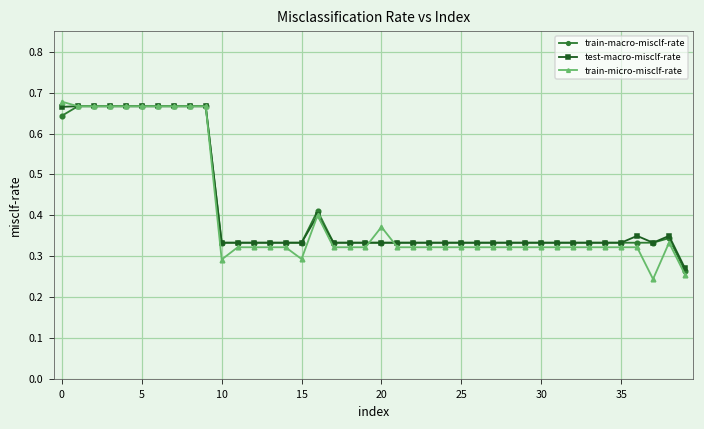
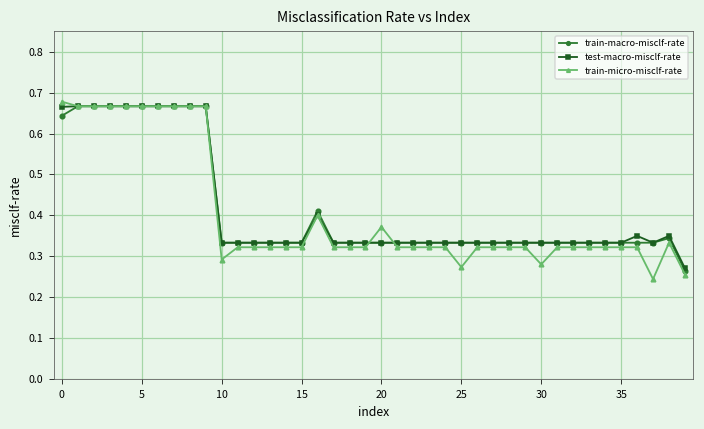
  {
    "train-micro-misclf-rate": {
      "0": 0.68,
      "10": 0.29,
-     "15": 0.29,
+     "15": 0.32,
      "20": 0.37,
-     "25": 0.32,
-     "30": 0.32,
+     "25": 0.27,
+     "30": 0.28,
      "35": 0.32
    }
  }
